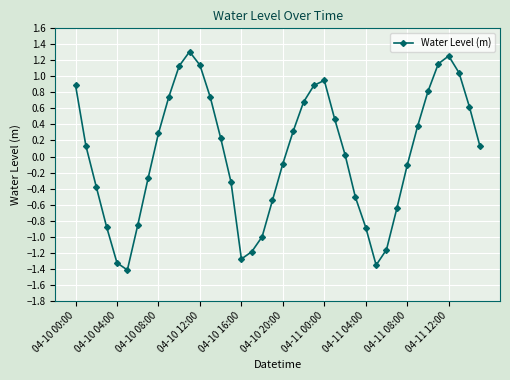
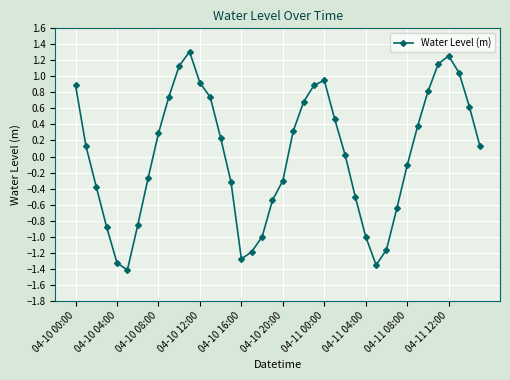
  {
    "04-10 00:00": 0.9,
    "04-10 04:00": -1.3,
    "04-10 08:00": 0.3,
-   "04-10 12:00": 1.1,
+   "04-10 12:00": 0.9,
    "04-10 16:00": -1.3,
-   "04-10 20:00": -0.1,
+   "04-10 20:00": -0.3,
    "04-11 00:00": 0.9,
-   "04-11 04:00": -0.9,
+   "04-11 04:00": -1.0,
    "04-11 08:00": -0.1,
    "04-11 12:00": 1.3
  }
